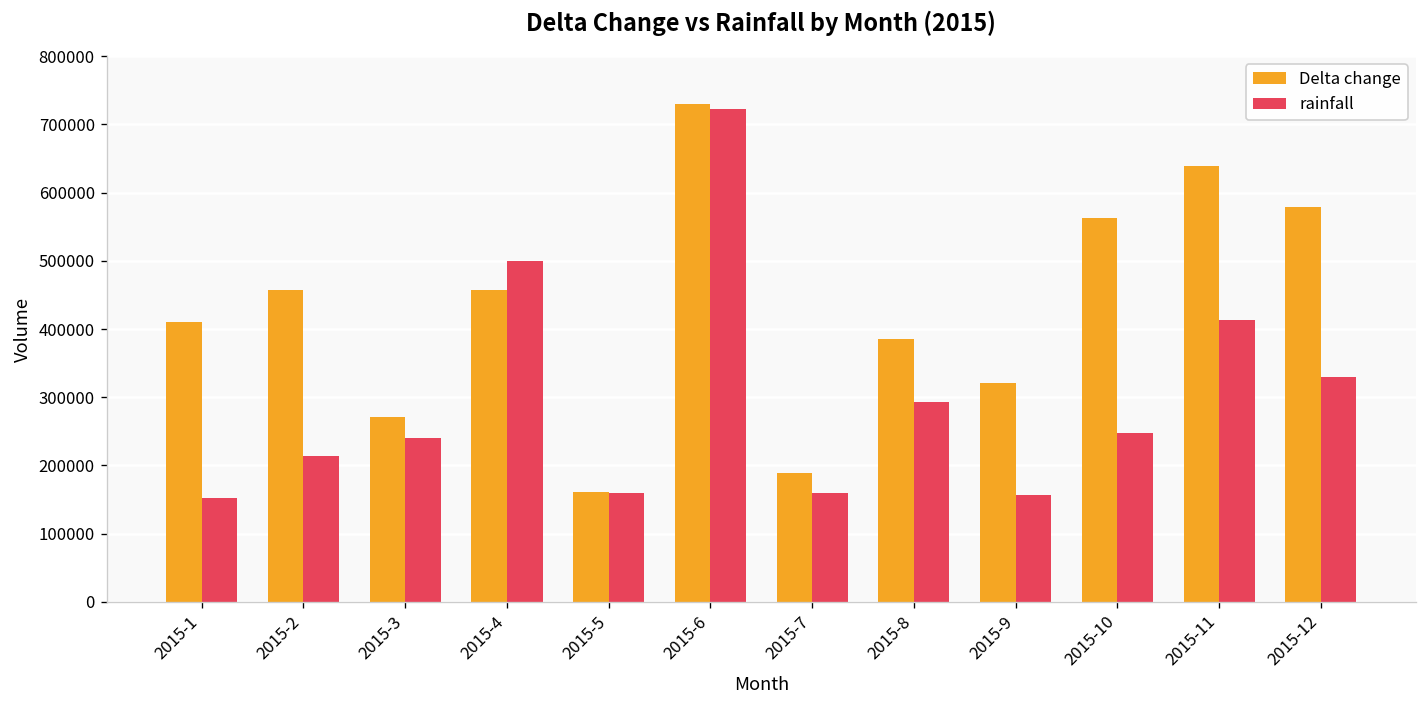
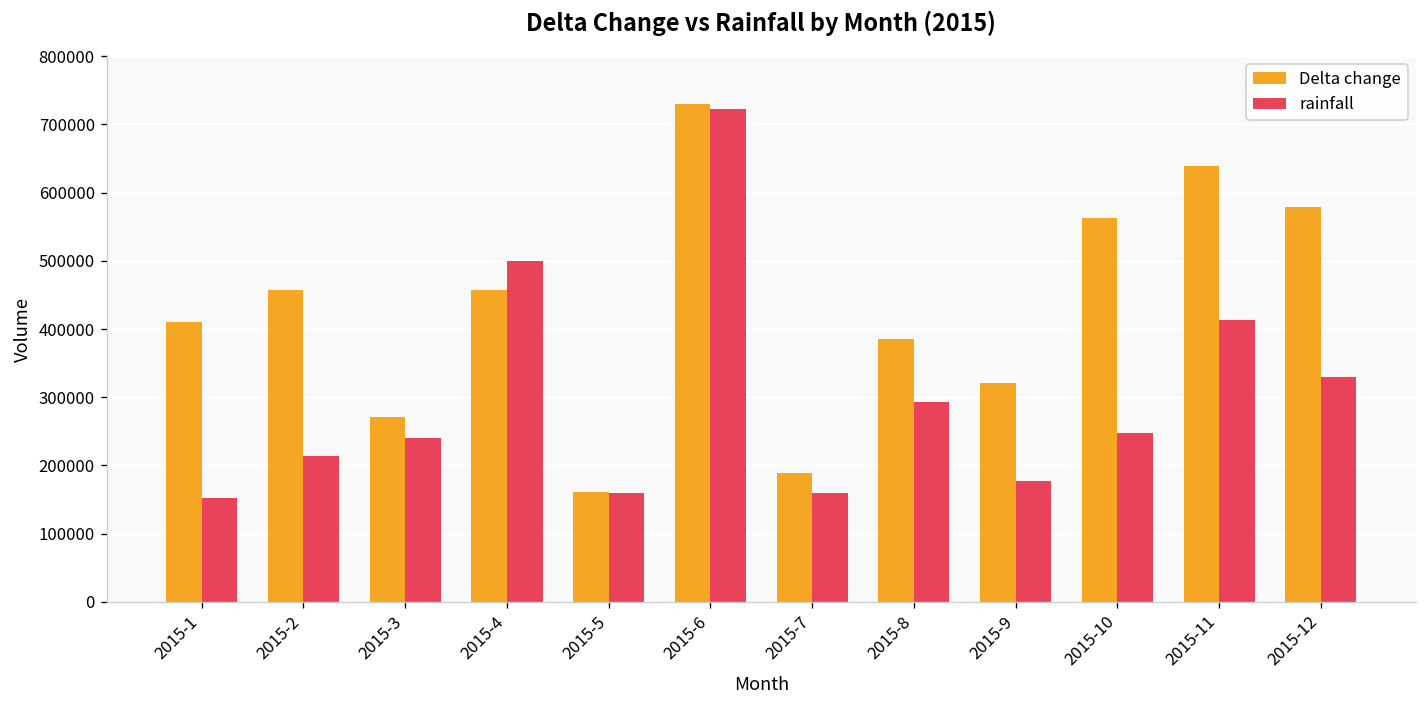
  {
    "Delta change": {
      "2015-1": 410000,
      "2015-2": 460000,
      "2015-3": 270000,
      "2015-4": 460000,
      "2015-5": 160000,
      "2015-6": 730000,
      "2015-7": 190000,
      "2015-8": 390000,
      "2015-9": 320000,
      "2015-10": 560000,
      "2015-11": 640000,
      "2015-12": 580000
    },
    "rainfall": {
      "2015-1": 150000,
      "2015-2": 210000,
      "2015-3": 240000,
      "2015-4": 500000,
      "2015-5": 160000,
      "2015-6": 720000,
      "2015-7": 160000,
      "2015-8": 290000,
-     "2015-9": 160000,
+     "2015-9": 180000,
      "2015-10": 250000,
      "2015-11": 410000,
      "2015-12": 330000
    }
  }
